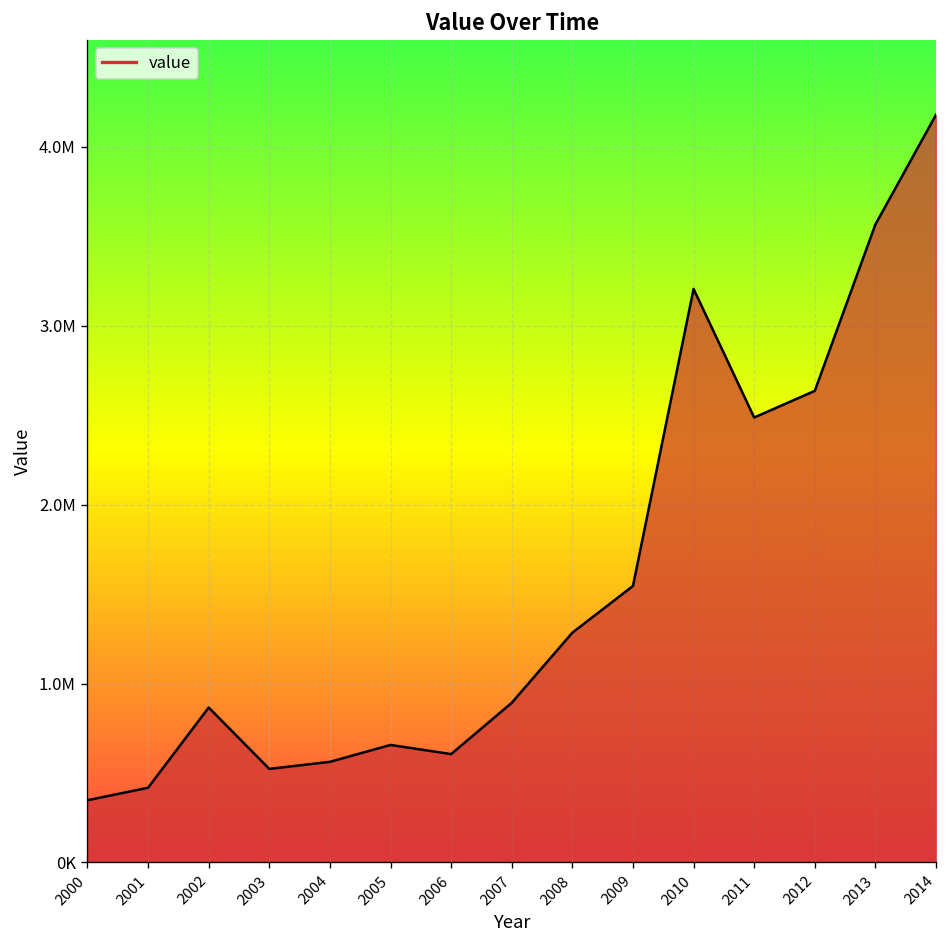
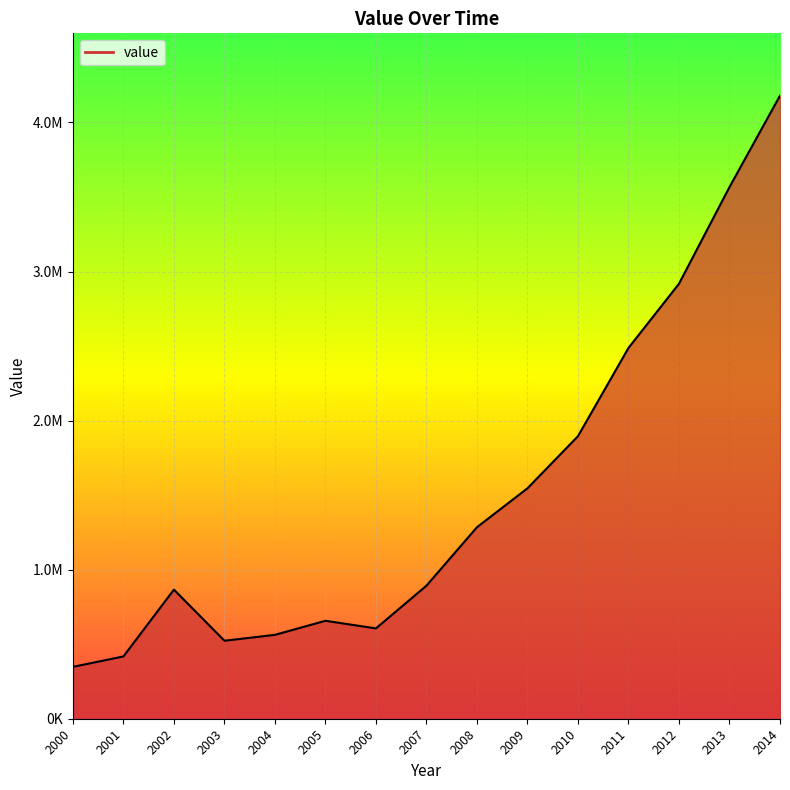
  {
    "2000": 350000,
    "2001": 420000,
    "2002": 870000,
    "2003": 520000,
    "2004": 560000,
    "2005": 660000,
    "2006": 610000,
    "2007": 890000,
    "2008": 1280000,
    "2009": 1550000,
-   "2010": 3210000,
+   "2010": 1900000,
    "2011": 2490000,
-   "2012": 2640000,
+   "2012": 2920000,
    "2013": 3570000,
    "2014": 4180000
  }
